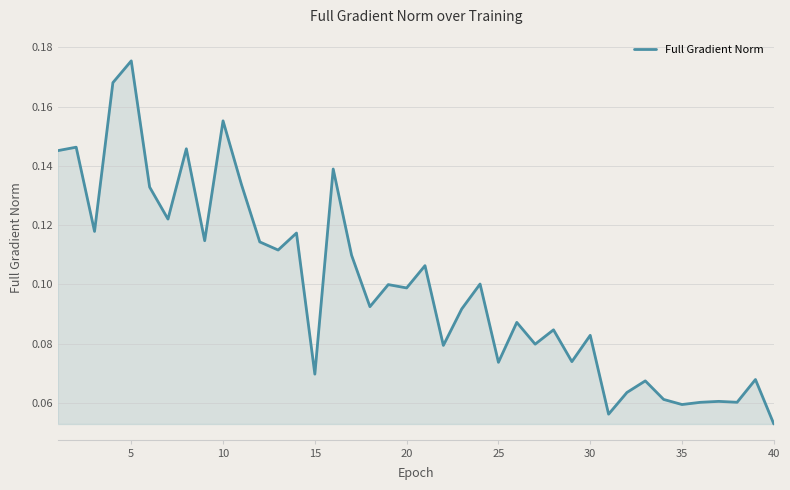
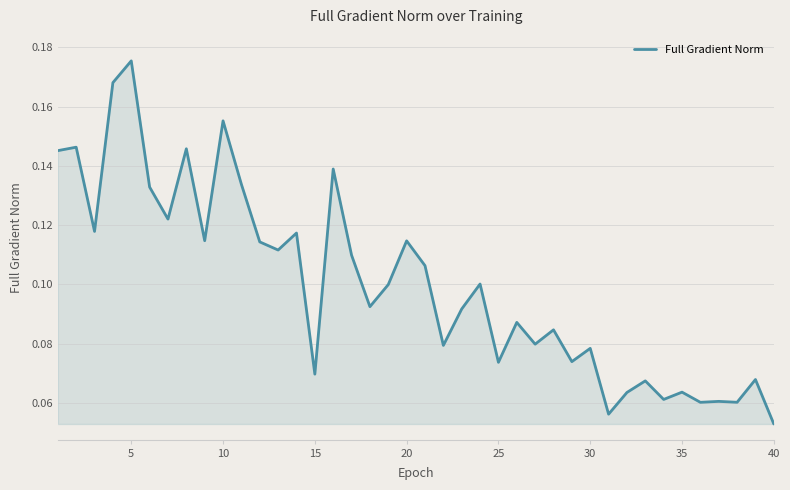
  {
    "5": 0.175,
    "10": 0.155,
    "15": 0.070,
-   "20": 0.099,
+   "20": 0.115,
    "25": 0.074,
-   "30": 0.083,
-   "35": 0.059,
+   "30": 0.078,
+   "35": 0.064,
    "40": 0.053
  }
